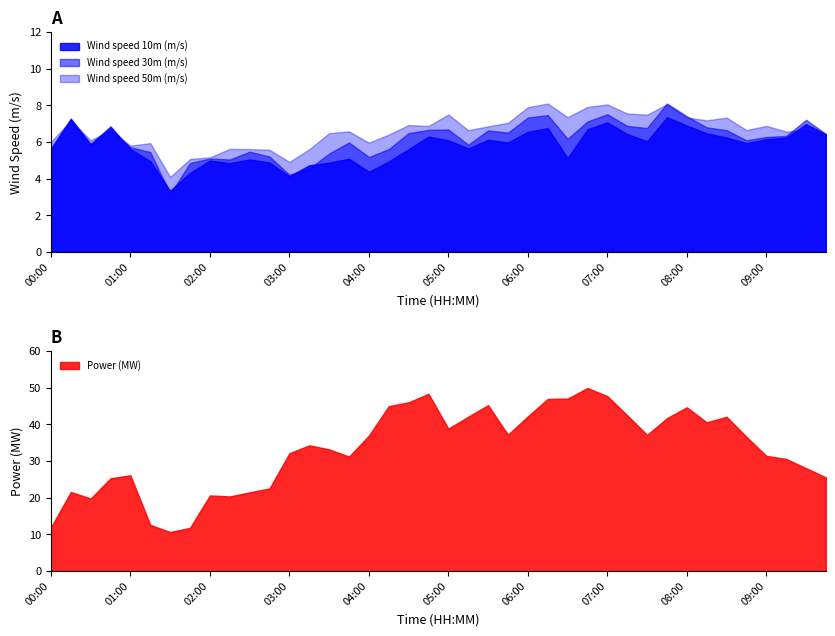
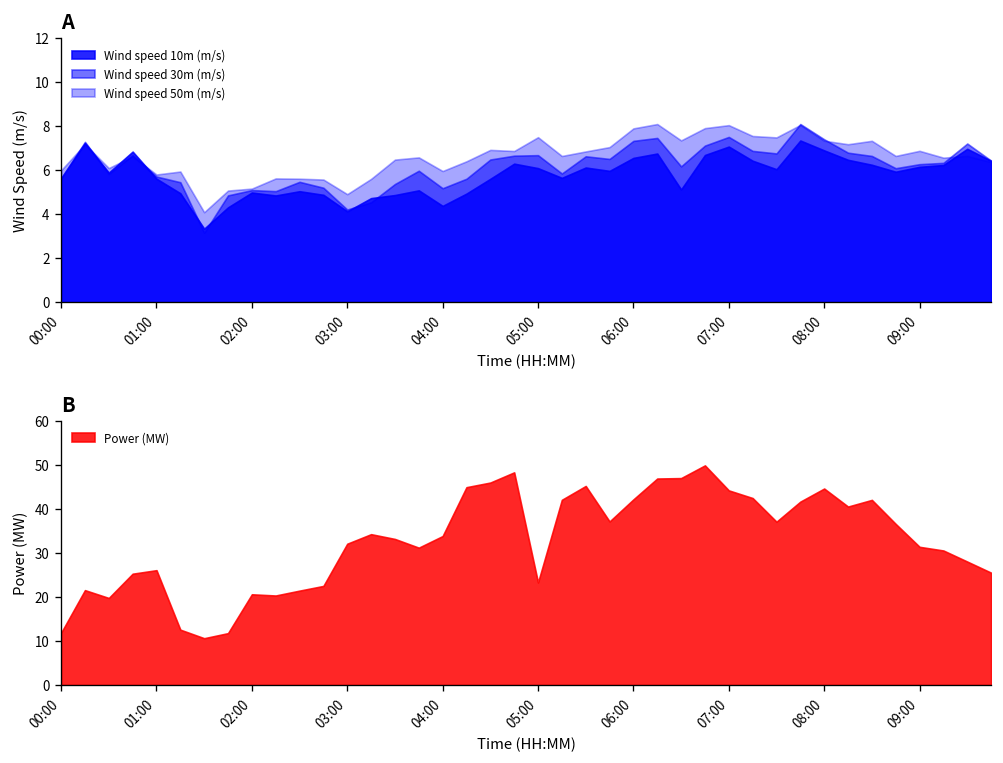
  {
    "B": {
      "00:00": 12,
      "01:00": 26,
      "02:00": 21,
      "03:00": 32,
-     "04:00": 37,
-     "05:00": 39,
+     "04:00": 34,
+     "05:00": 23,
      "06:00": 42,
-     "07:00": 48,
+     "07:00": 44,
      "08:00": 45,
      "09:00": 31
    }
  }
